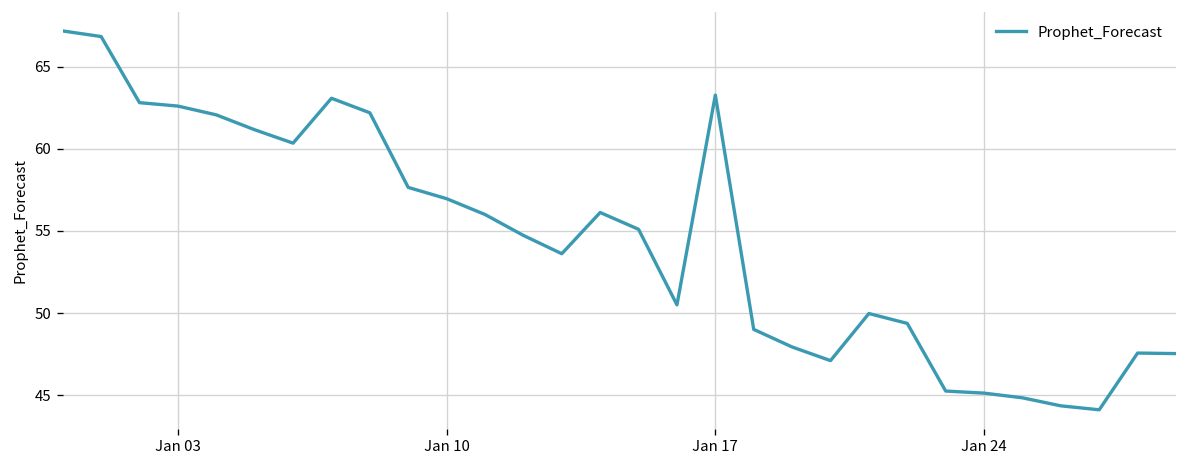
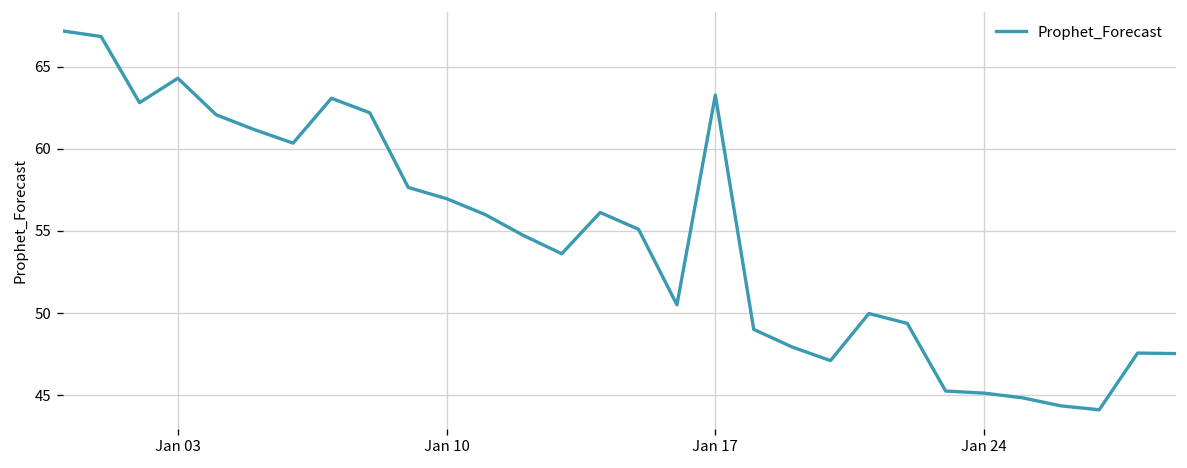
  {
-   "Jan 03": 62.6,
+   "Jan 03": 64.3,
    "Jan 10": 57.0,
    "Jan 17": 63.3,
    "Jan 24": 45.1
  }
